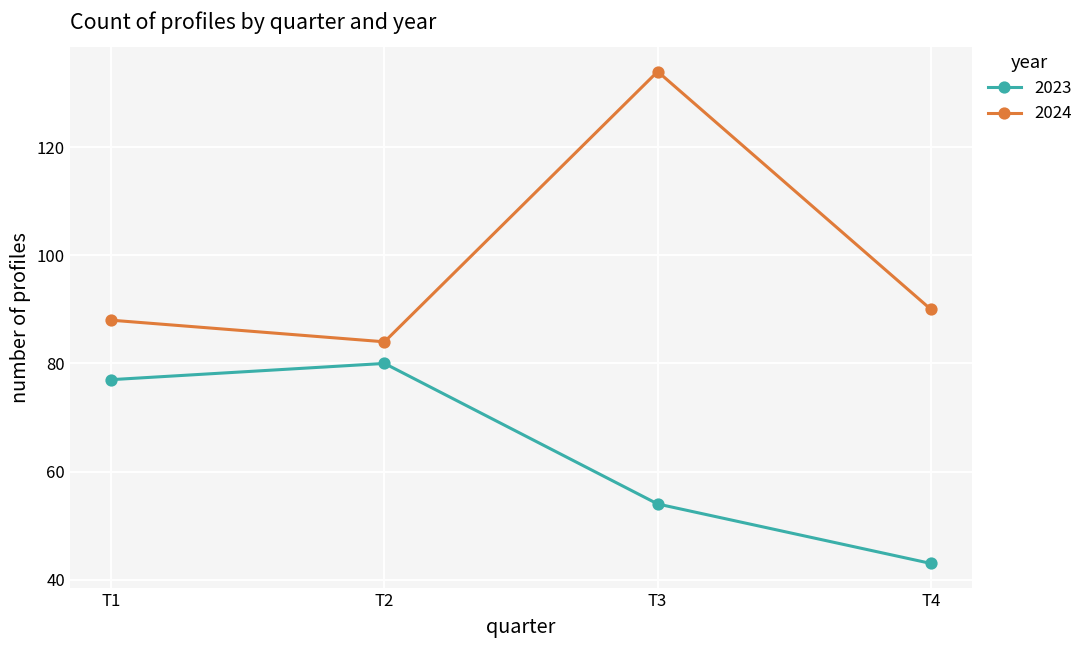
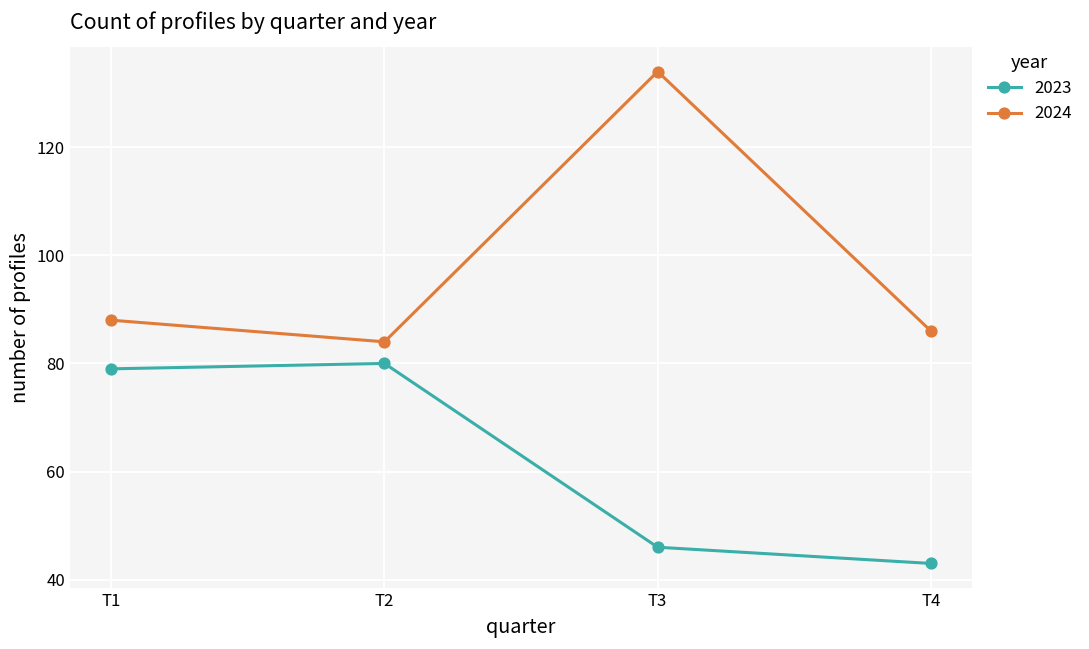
  {
    "2023": {
-     "T1": 77,
+     "T1": 79,
      "T2": 80,
-     "T3": 54,
+     "T3": 46,
      "T4": 43
    },
    "2024": {
      "T1": 88,
      "T2": 84,
      "T3": 134,
-     "T4": 90
+     "T4": 86
    }
  }
